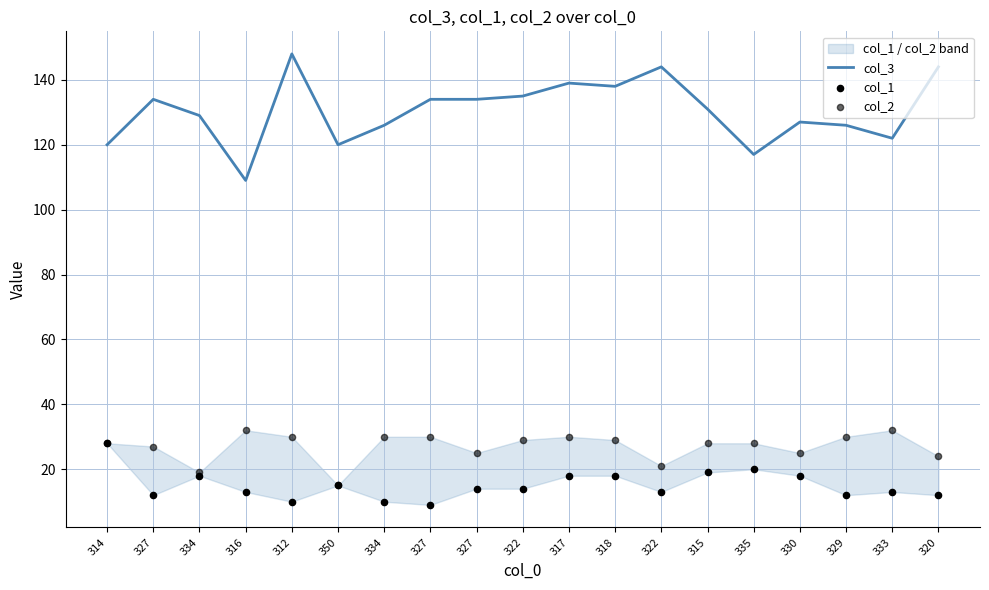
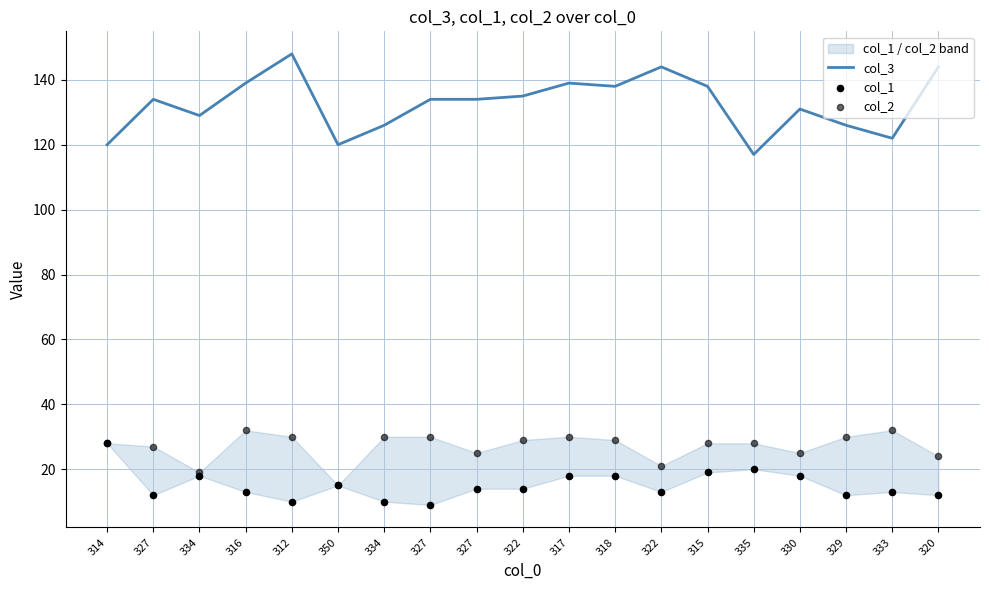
  {
    "col_3": {
      "314": 120,
-     "316": 109,
+     "316": 139,
      "312": 148,
      "350": 120,
      "317": 139,
      "318": 138,
-     "315": 131,
+     "315": 138,
      "335": 117,
-     "330": 127,
+     "330": 131,
      "329": 126,
      "333": 122
    }
  }
